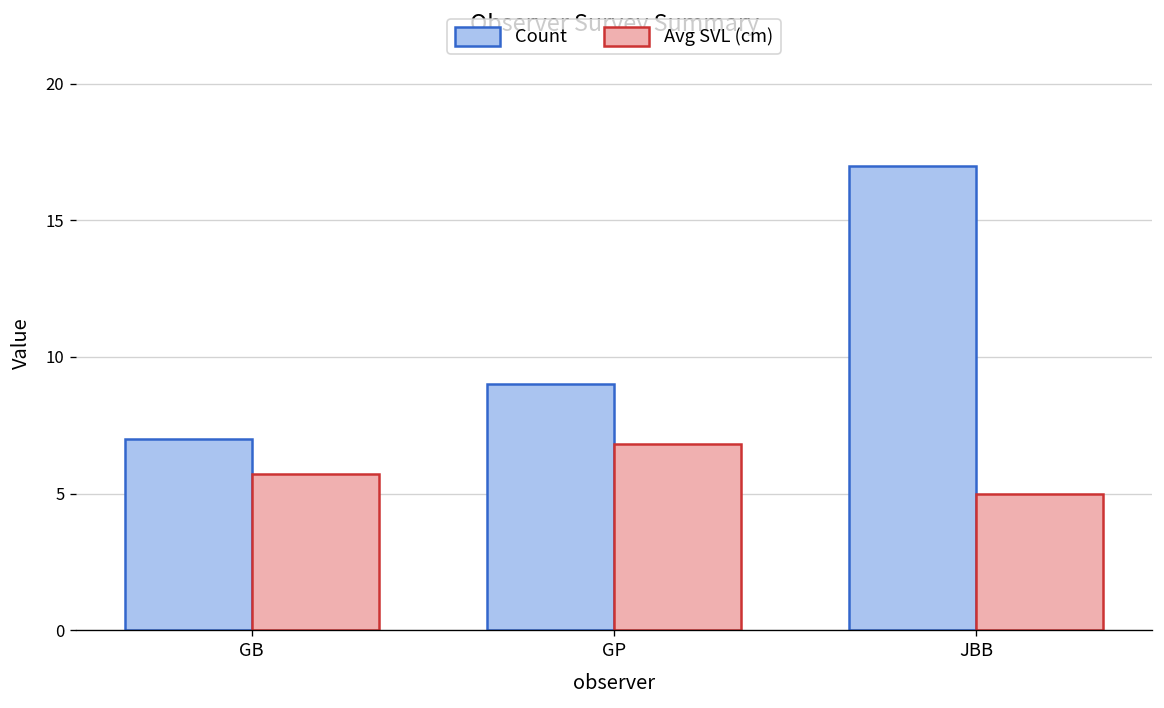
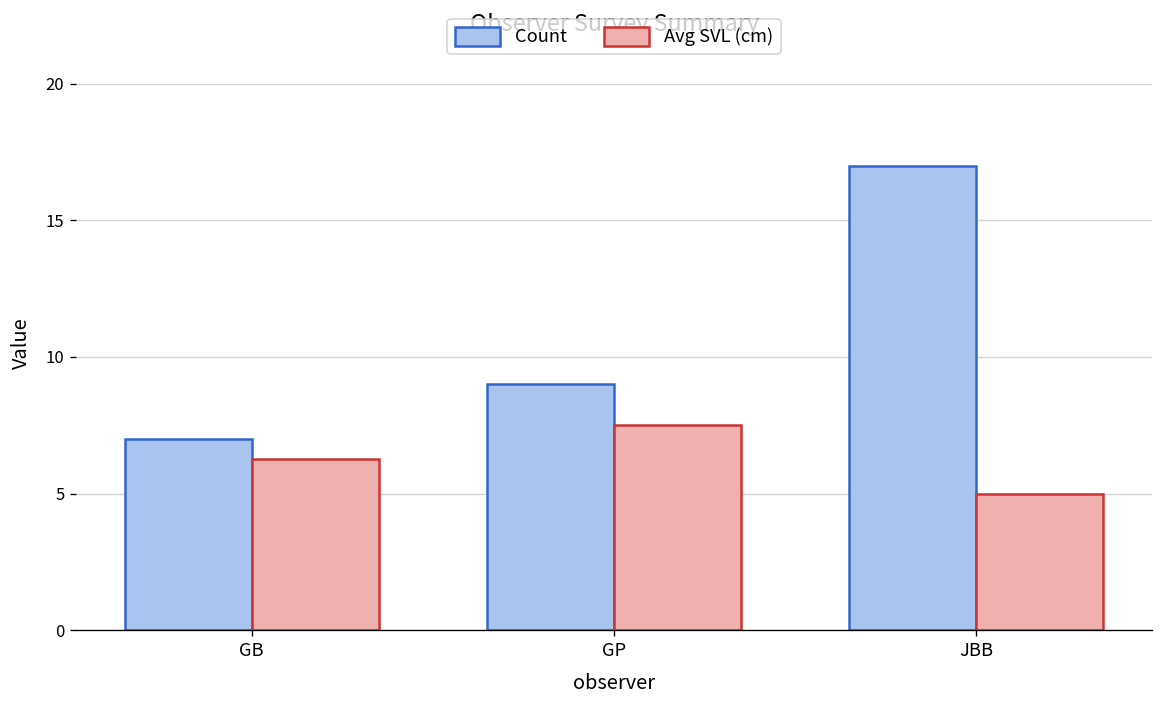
  {
    "Count": {
      "GB": 7.0,
      "GP": 9.0,
      "JBB": 17.0
    },
    "Avg SVL (cm)": {
-     "GB": 5.7,
-     "GP": 6.8,
+     "GB": 6.3,
+     "GP": 7.5,
      "JBB": 5.0
    }
  }
